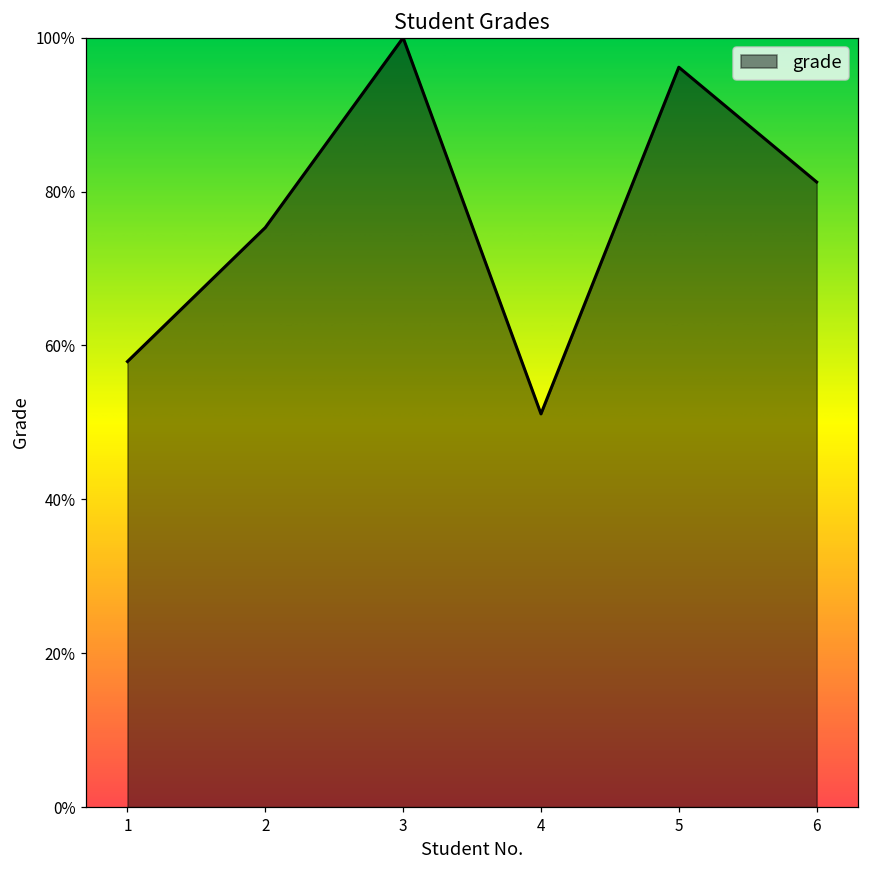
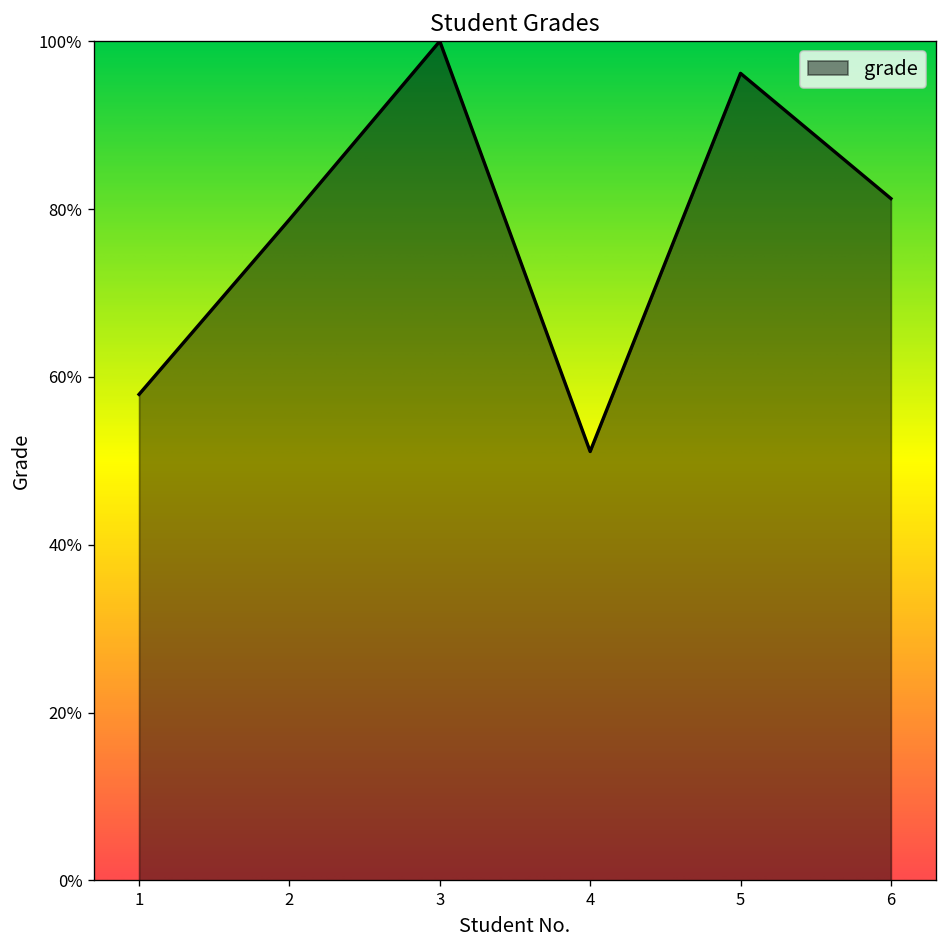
  {
    "1": "58%",
-   "2": "75%",
+   "2": "79%",
    "3": "100%",
    "4": "51%",
    "5": "96%",
    "6": "81%"
  }
